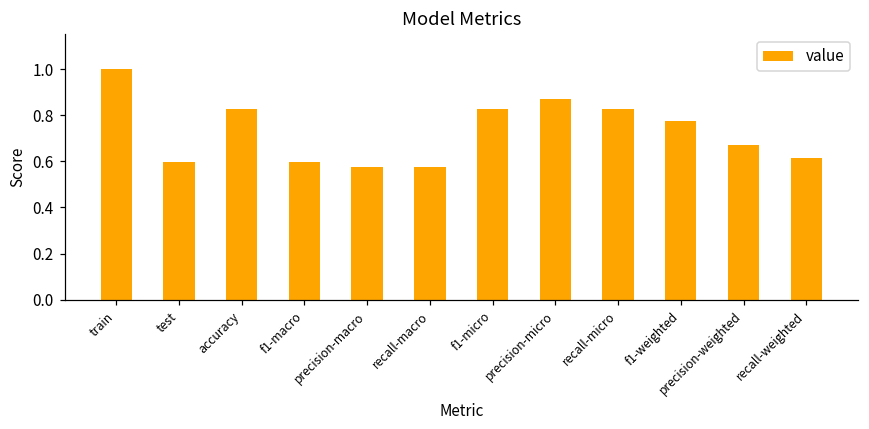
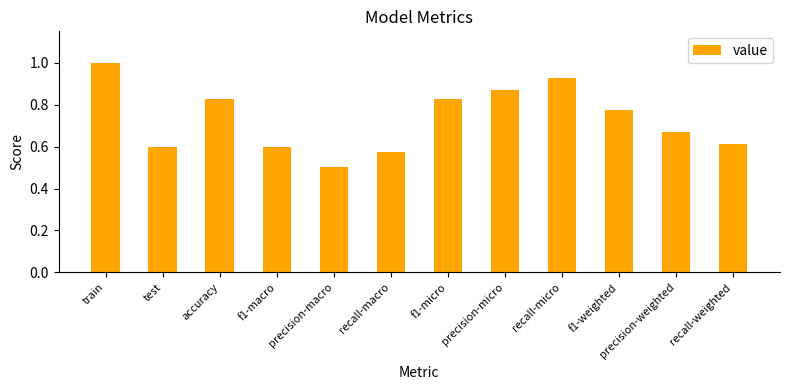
  {
    "train": 1.00,
    "test": 0.60,
    "accuracy": 0.83,
    "f1-macro": 0.60,
-   "precision-macro": 0.58,
+   "precision-macro": 0.50,
    "recall-macro": 0.58,
    "f1-micro": 0.83,
    "precision-micro": 0.87,
-   "recall-micro": 0.83,
+   "recall-micro": 0.93,
    "f1-weighted": 0.78,
    "precision-weighted": 0.67,
    "recall-weighted": 0.61
  }
